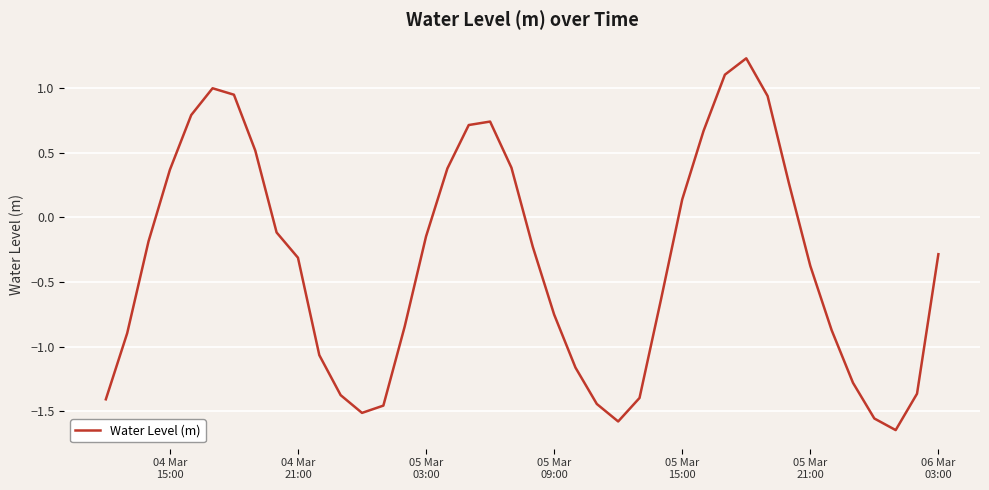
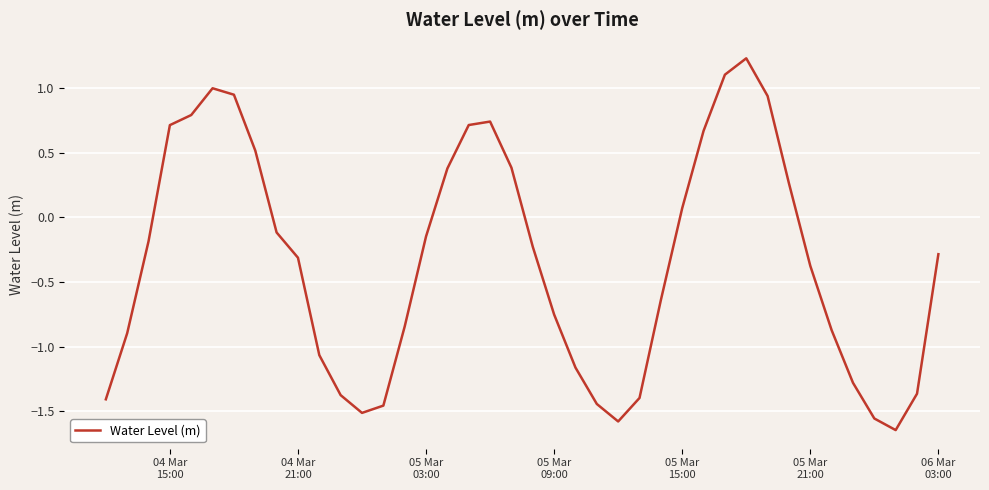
  {
-   "04 Mar 15:00": 0.37,
+   "04 Mar 15:00": 0.71,
    "04 Mar 21:00": -0.31,
    "05 Mar 03:00": -0.15,
    "05 Mar 09:00": -0.75,
-   "05 Mar 15:00": 0.14,
+   "05 Mar 15:00": 0.07,
    "05 Mar 21:00": -0.37,
    "06 Mar 03:00": -0.28
  }
